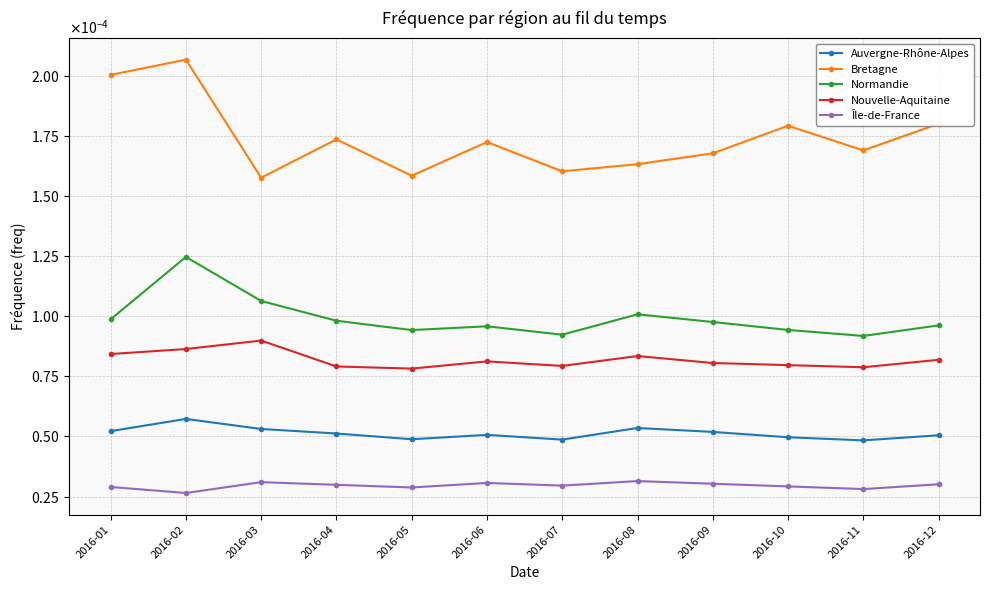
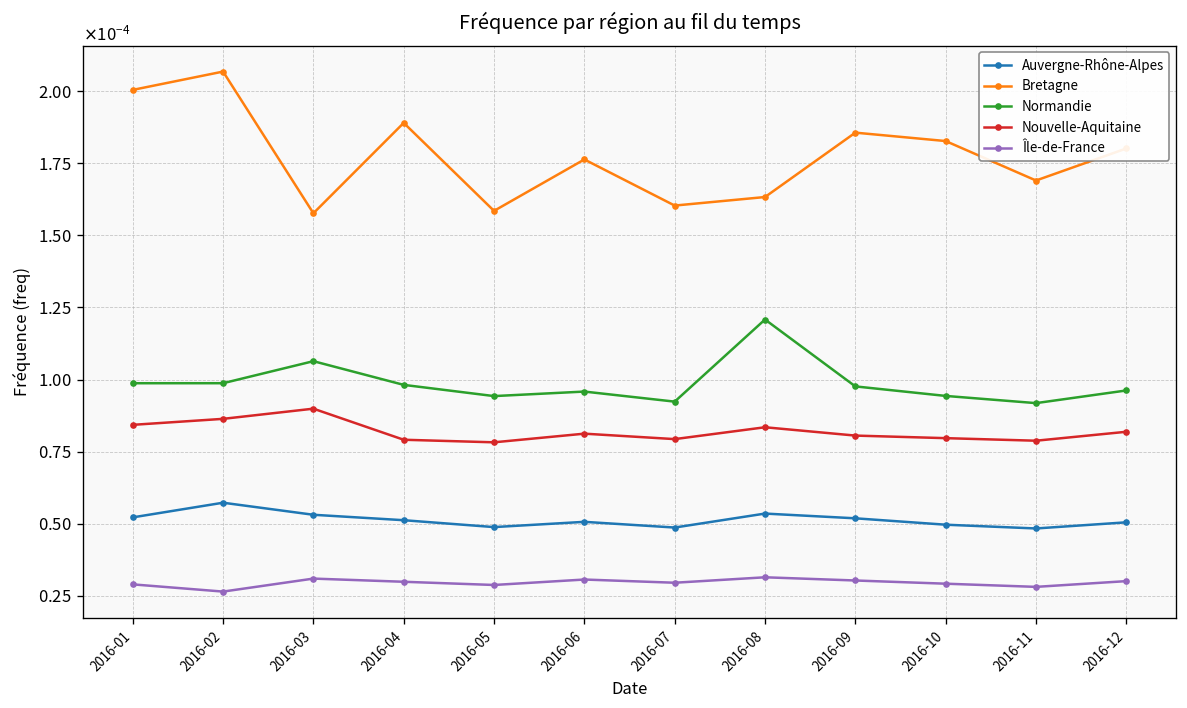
  {
    "Auvergne-Rhône-Alpes": {
      "2016-01": 0.000052,
      "2016-02": 0.000057,
      "2016-03": 0.000053,
      "2016-04": 0.000051,
      "2016-05": 0.000049,
      "2016-06": 0.000051,
      "2016-07": 0.000049,
      "2016-08": 0.000054,
      "2016-09": 0.000052,
      "2016-10": 0.000050,
      "2016-11": 0.000048,
      "2016-12": 0.000050
    },
    "Bretagne": {
      "2016-01": 0.000200,
      "2016-02": 0.000207,
      "2016-03": 0.000158,
-     "2016-04": 0.000174,
+     "2016-04": 0.000189,
      "2016-05": 0.000158,
-     "2016-06": 0.000173,
+     "2016-06": 0.000176,
      "2016-07": 0.000160,
      "2016-08": 0.000163,
-     "2016-09": 0.000168,
-     "2016-10": 0.000179,
+     "2016-09": 0.000186,
+     "2016-10": 0.000183,
      "2016-11": 0.000169
    },
    "Normandie": {
      "2016-01": 0.000099,
-     "2016-02": 0.000125,
+     "2016-02": 0.000099,
      "2016-03": 0.000106,
      "2016-04": 0.000098,
      "2016-05": 0.000094,
      "2016-06": 0.000096,
      "2016-07": 0.000092,
-     "2016-08": 0.000101,
+     "2016-08": 0.000121,
      "2016-09": 0.000098,
      "2016-10": 0.000094,
      "2016-11": 0.000092,
      "2016-12": 0.000096
    },
    "Nouvelle-Aquitaine": {
      "2016-01": 0.000084,
      "2016-02": 0.000086,
      "2016-03": 0.000090,
      "2016-04": 0.000079,
      "2016-05": 0.000078,
      "2016-06": 0.000081,
      "2016-07": 0.000079,
      "2016-08": 0.000083,
      "2016-09": 0.000081,
      "2016-10": 0.000080,
      "2016-11": 0.000079,
      "2016-12": 0.000082
    },
    "Île-de-France": {
      "2016-01": 0.000029,
      "2016-02": 0.000026,
      "2016-03": 0.000031,
      "2016-04": 0.000030,
      "2016-05": 0.000029,
      "2016-06": 0.000031,
      "2016-07": 0.000030,
      "2016-08": 0.000031,
      "2016-09": 0.000030,
      "2016-10": 0.000029,
      "2016-11": 0.000028,
      "2016-12": 0.000030
    }
  }
